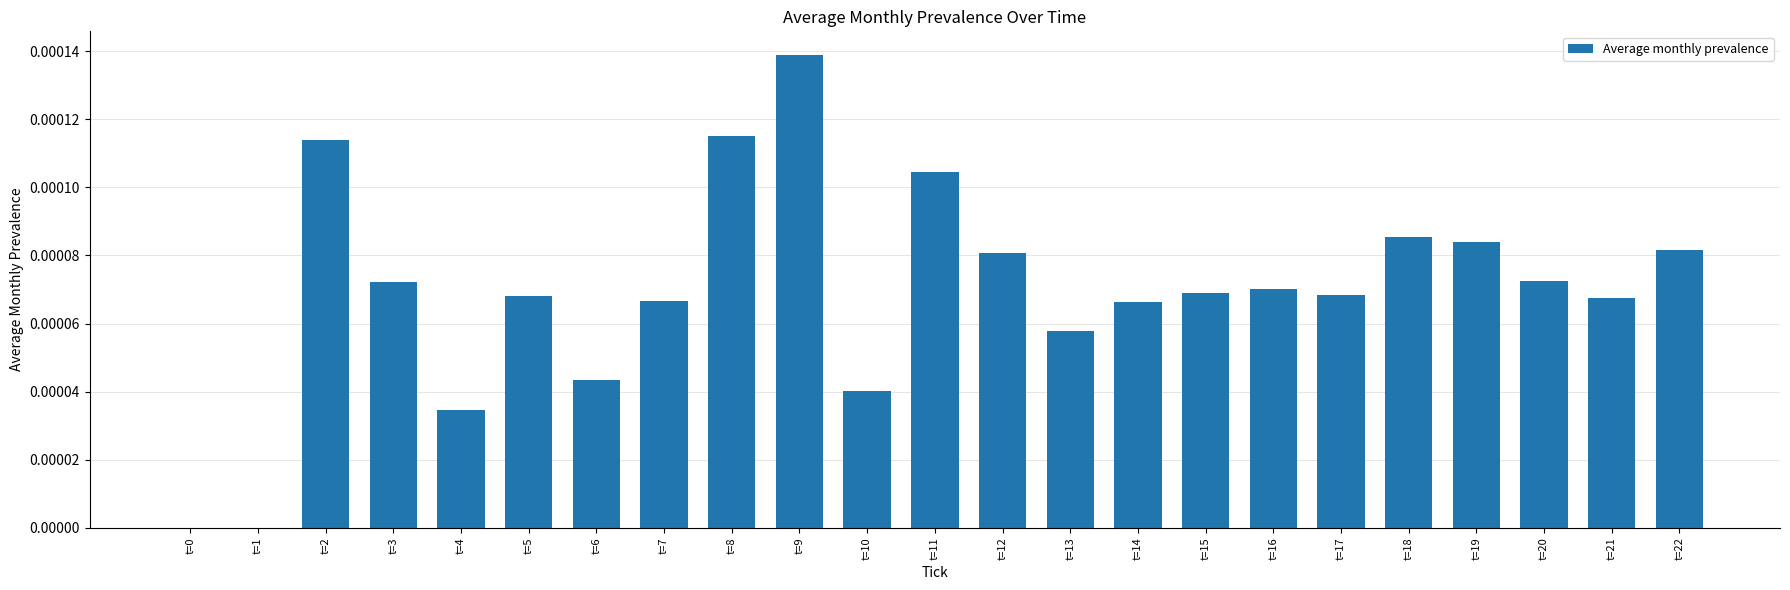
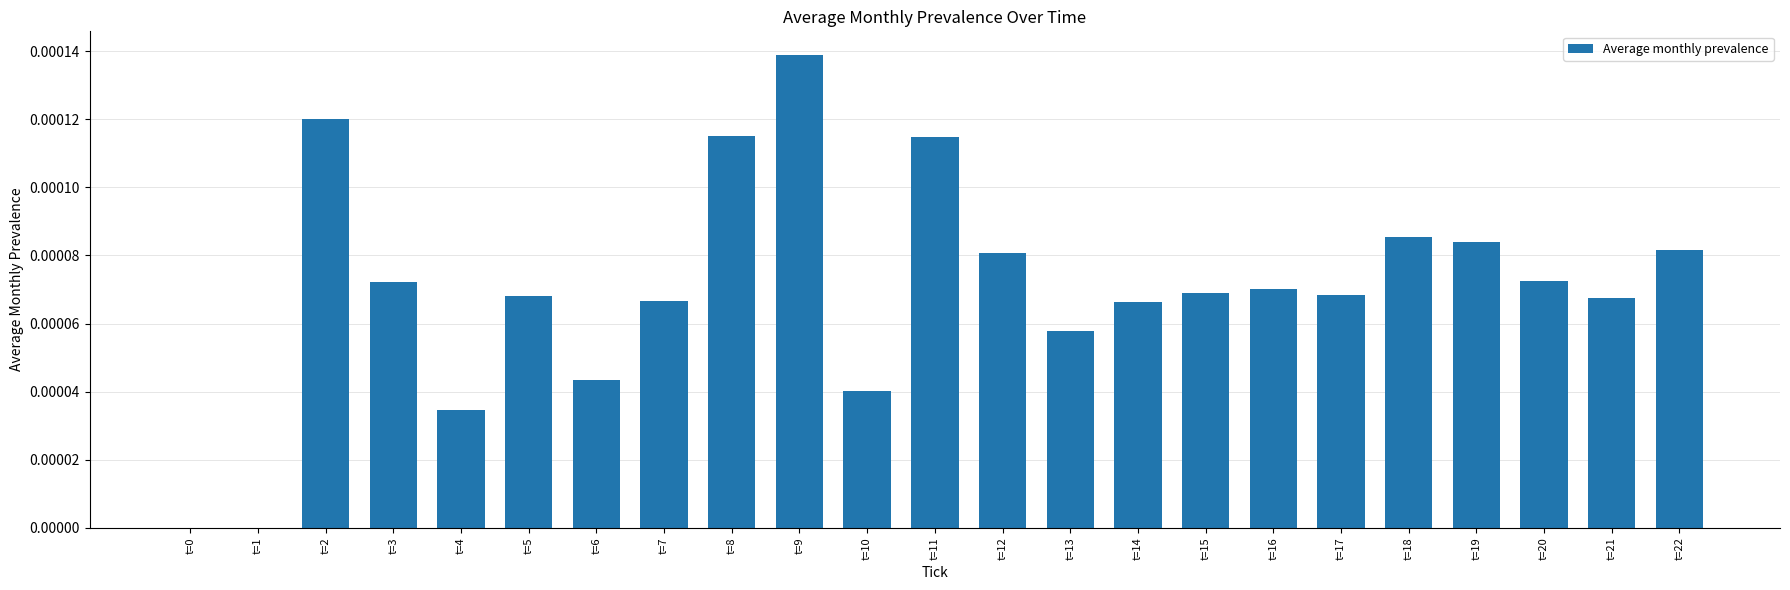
  {
    "t=0": 0.000000,
    "t=1": 0.000000,
-   "t=2": 0.000114,
+   "t=2": 0.000120,
    "t=3": 0.000072,
    "t=4": 0.000035,
    "t=5": 0.000068,
    "t=6": 0.000044,
    "t=7": 0.000067,
    "t=8": 0.000115,
    "t=9": 0.000139,
    "t=10": 0.000040,
-   "t=11": 0.000104,
+   "t=11": 0.000115,
    "t=12": 0.000081,
    "t=13": 0.000058,
    "t=14": 0.000066,
    "t=15": 0.000069,
    "t=16": 0.000070,
    "t=17": 0.000068,
    "t=18": 0.000085,
    "t=19": 0.000084,
    "t=20": 0.000072,
    "t=21": 0.000067,
    "t=22": 0.000082
  }
